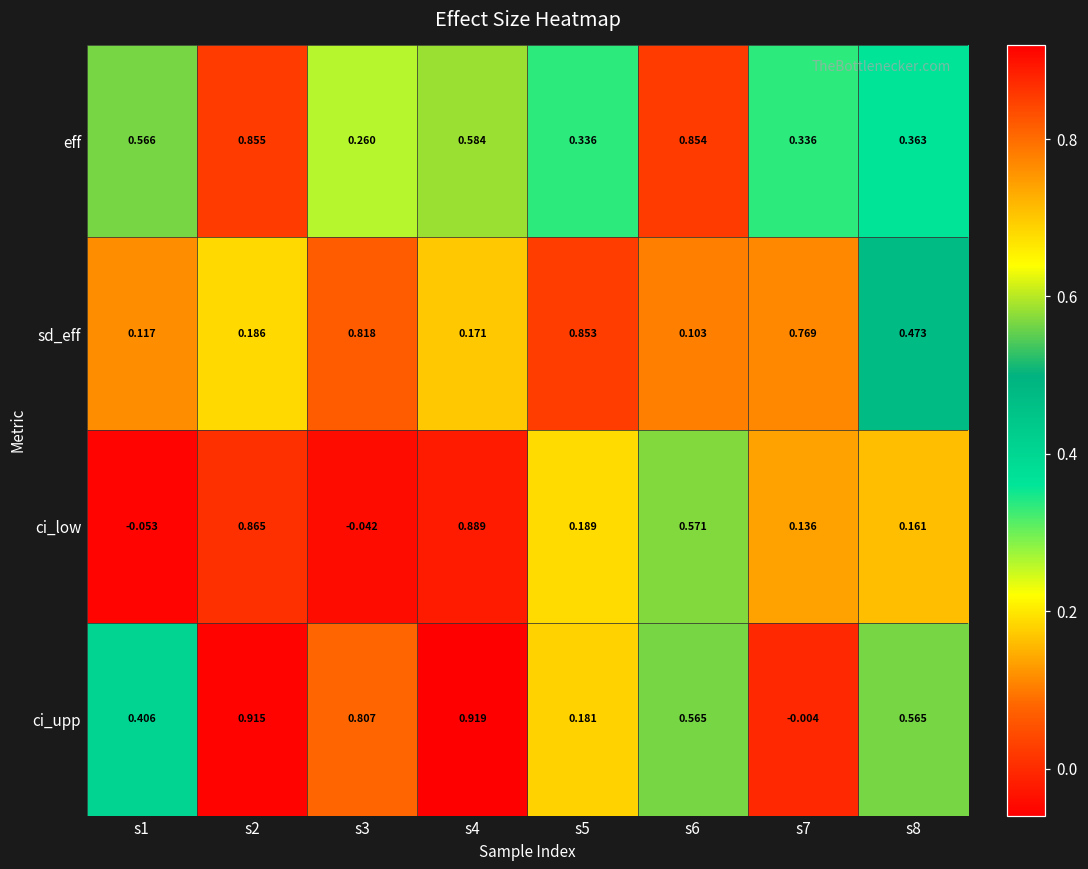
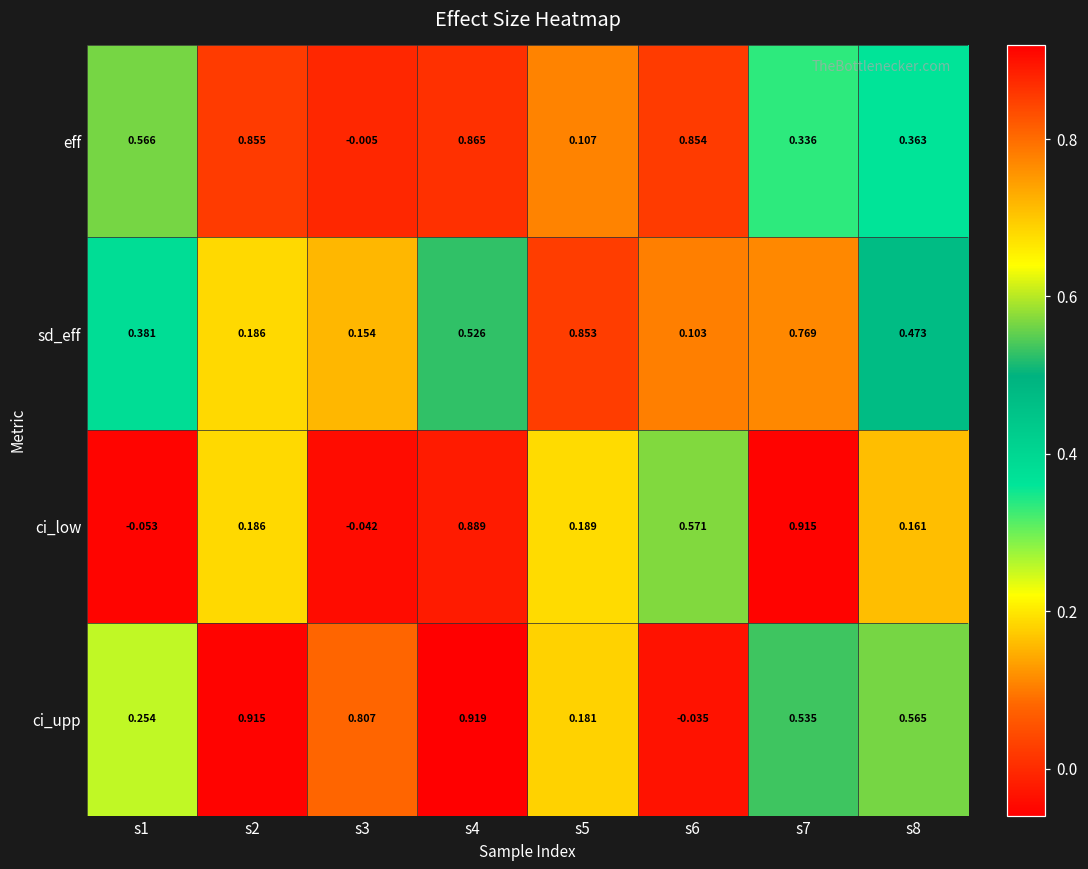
  {
    "eff": {
      "s1": 0.566,
      "s2": 0.855,
-     "s3": 0.260,
-     "s4": 0.584,
-     "s5": 0.336,
+     "s3": -0.005,
+     "s4": 0.865,
+     "s5": 0.107,
      "s6": 0.854,
      "s7": 0.336
    },
    "sd_eff": {
-     "s1": 0.117,
+     "s1": 0.381,
      "s2": 0.186,
-     "s3": 0.818,
-     "s4": 0.171,
+     "s3": 0.154,
+     "s4": 0.526,
      "s5": 0.853,
      "s6": 0.103,
      "s7": 0.769,
      "s8": 0.473
    },
    "ci_low": {
      "s1": -0.053,
-     "s2": 0.865,
+     "s2": 0.186,
      "s3": -0.042,
      "s4": 0.889,
      "s5": 0.189,
      "s6": 0.571,
-     "s7": 0.136,
+     "s7": 0.915,
      "s8": 0.161
    },
    "ci_upp": {
-     "s1": 0.406,
+     "s1": 0.254,
      "s2": 0.915,
      "s3": 0.807,
      "s4": 0.919,
      "s5": 0.181,
-     "s6": 0.565,
-     "s7": -0.004,
+     "s6": -0.035,
+     "s7": 0.535,
      "s8": 0.565
    }
  }
